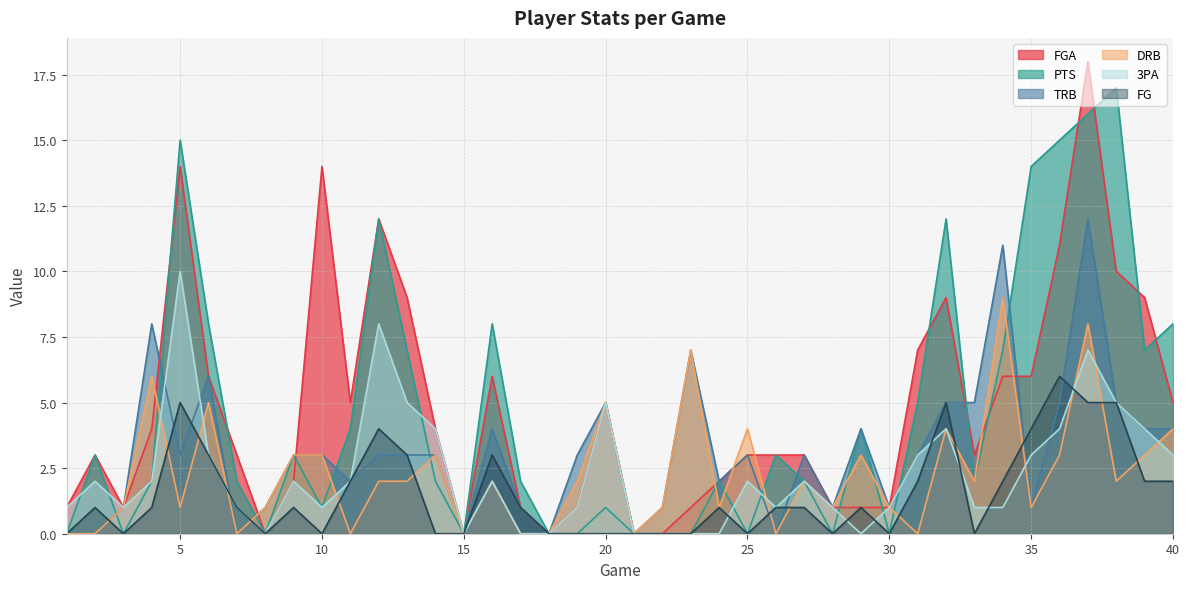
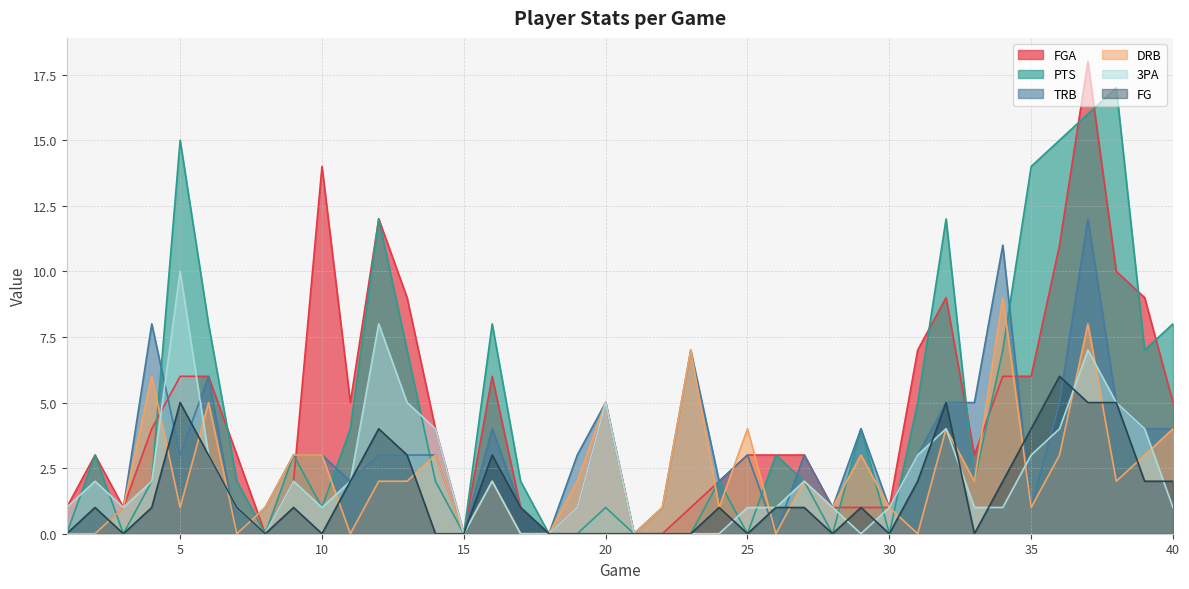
  {
    "FGA": {
-     "5": 14,
+     "5": 6,
      "10": 14,
      "35": 6,
      "40": 5
    },
    "DRB": {
      "5": 1,
      "25": 4
    },
    "3PA": {
      "5": 10,
-     "25": 2,
+     "25": 1,
      "35": 3,
-     "40": 3
+     "40": 1
    }
  }
